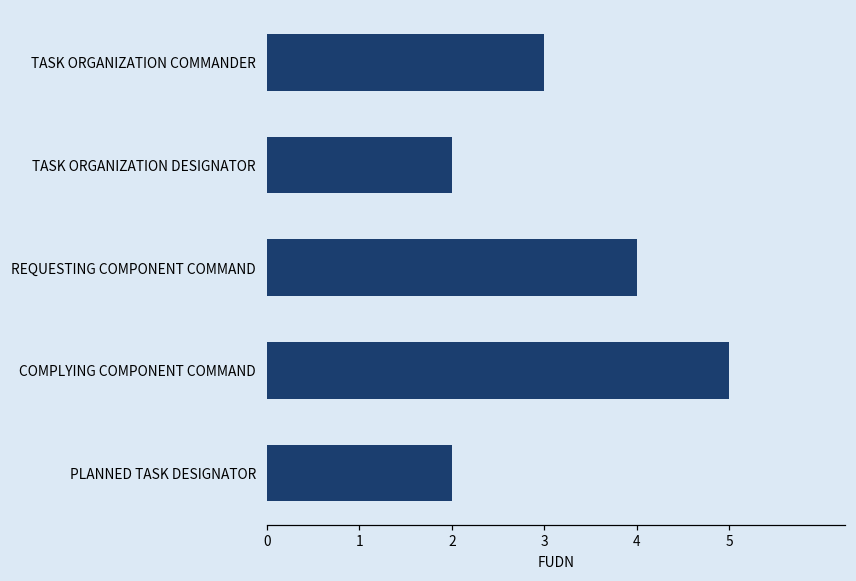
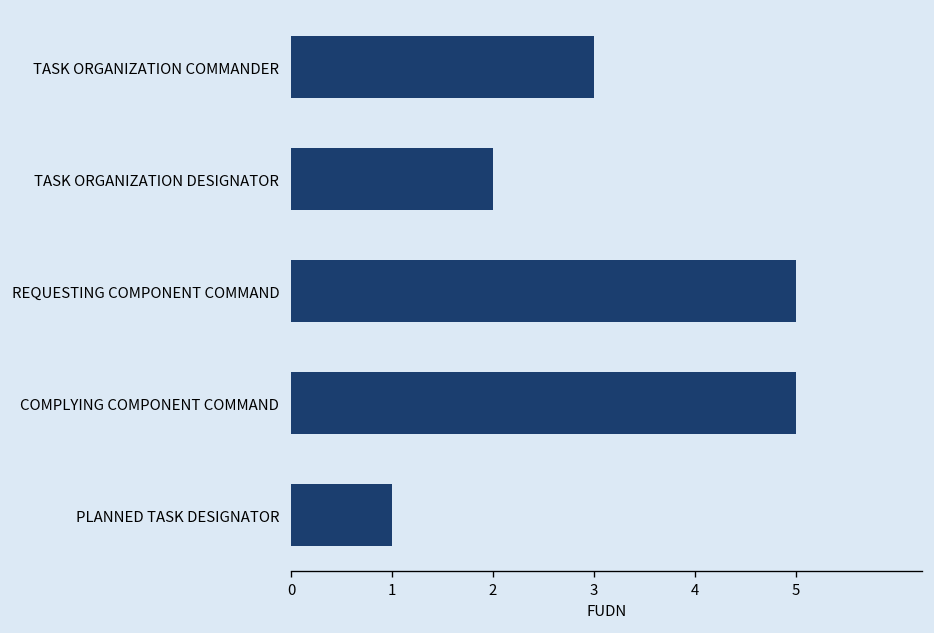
  {
    "TASK ORGANIZATION COMMANDER": 3,
    "TASK ORGANIZATION DESIGNATOR": 2,
-   "REQUESTING COMPONENT COMMAND": 4,
+   "REQUESTING COMPONENT COMMAND": 5,
    "COMPLYING COMPONENT COMMAND": 5,
-   "PLANNED TASK DESIGNATOR": 2
+   "PLANNED TASK DESIGNATOR": 1
  }
